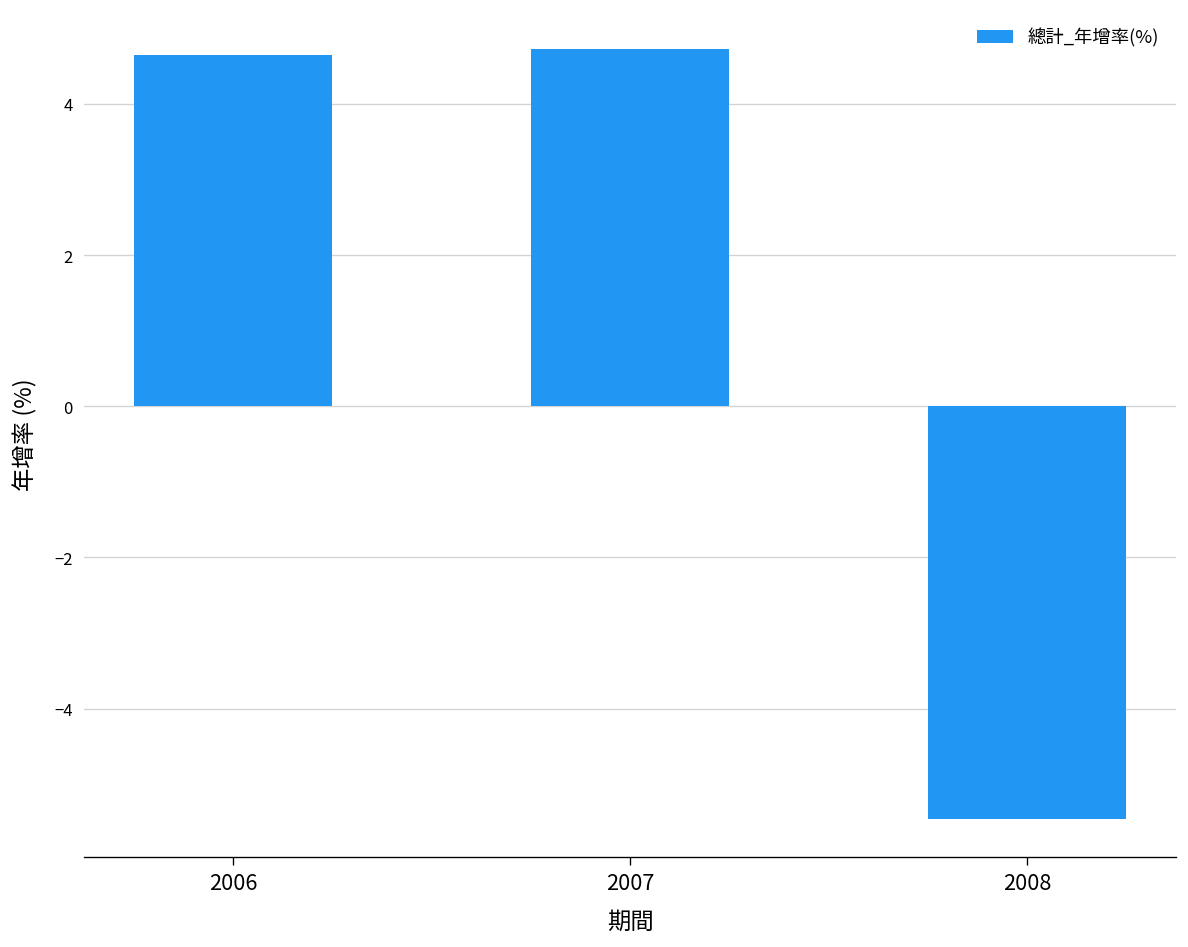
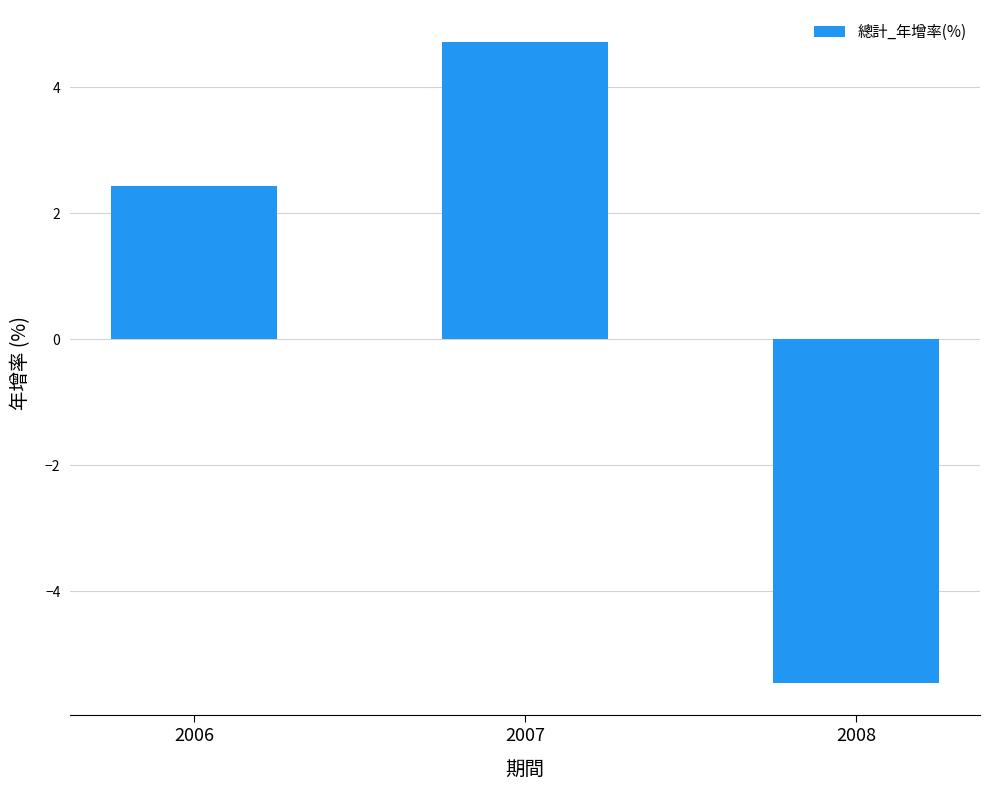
  {
-   "2006": 4.7,
+   "2006": 2.4,
    "2007": 4.7,
    "2008": -5.5
  }
